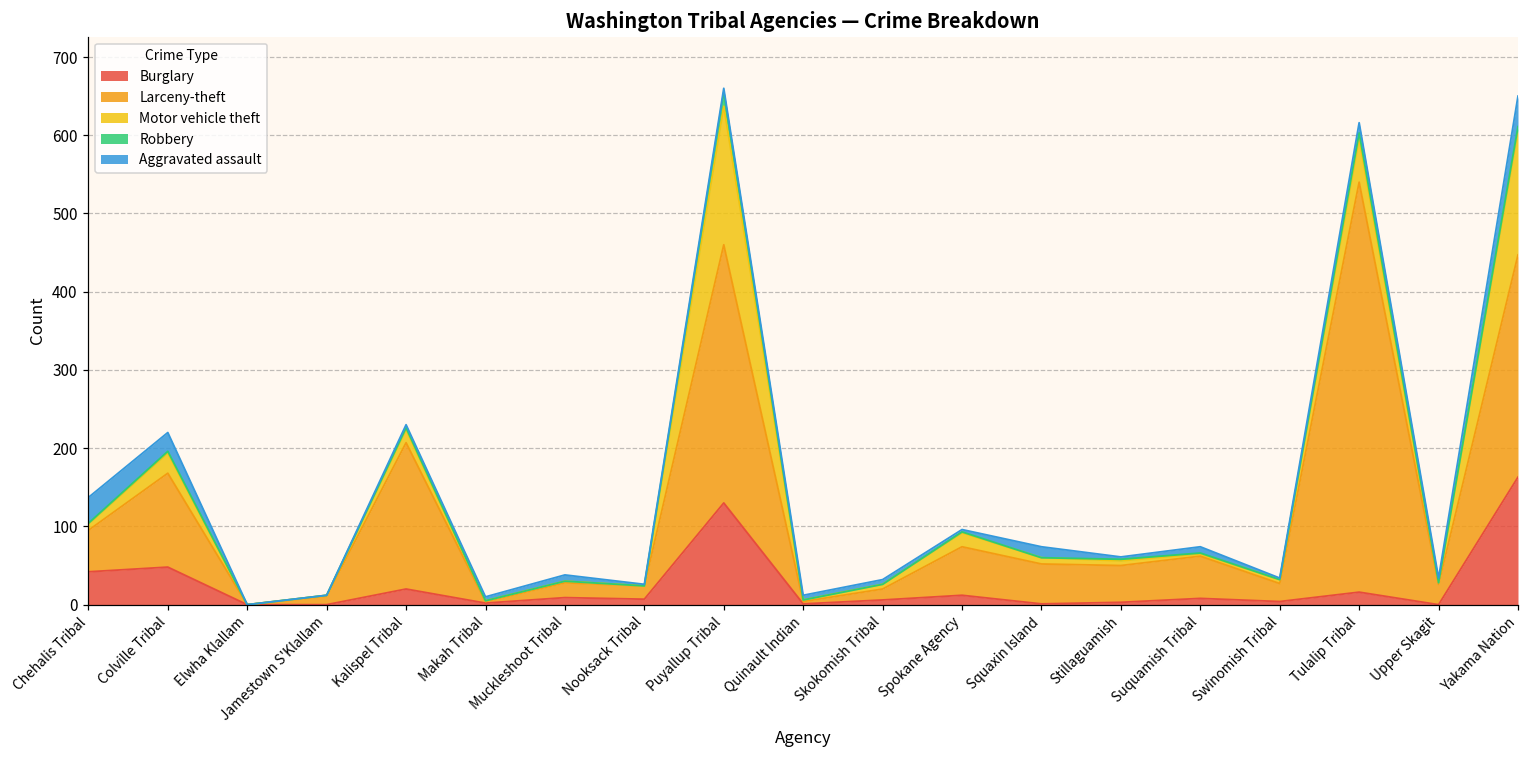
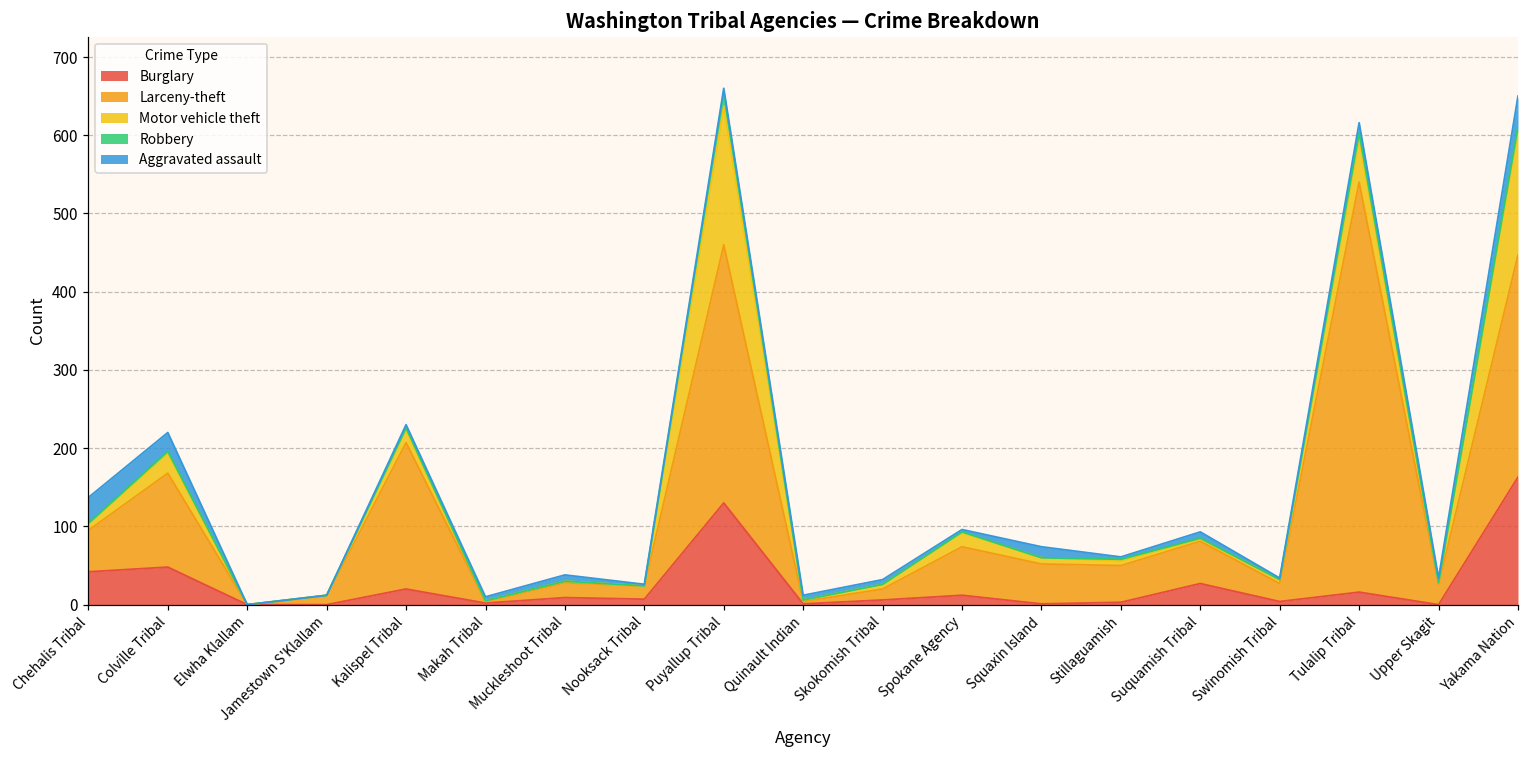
  {
    "Burglary": {
      "Chehalis Tribal": 40,
      "Colville Tribal": 50,
      "Jamestown S'Klallam": 0,
      "Kalispel Tribal": 20,
      "Muckleshoot Tribal": 10,
      "Nooksack Tribal": 10,
      "Puyallup Tribal": 130,
      "Skokomish Tribal": 10,
      "Spokane Agency": 10,
      "Squaxin Island": 0,
      "Stillaguamish": 0,
-     "Suquamish Tribal": 10,
+     "Suquamish Tribal": 30,
      "Swinomish Tribal": 0,
      "Tulalip Tribal": 20,
      "Upper Skagit": 0,
      "Yakama Nation": 160
    },
    "Robbery": {
      "Puyallup Tribal": 20,
      "Tulalip Tribal": 10,
      "Yakama Nation": 10
    },
    "Aggravated assault": {
      "Chehalis Tribal": 30,
      "Colville Tribal": 20,
      "Kalispel Tribal": 0,
      "Makah Tribal": 10,
      "Muckleshoot Tribal": 10,
      "Puyallup Tribal": 10,
      "Quinault Indian": 10,
      "Skokomish Tribal": 10,
      "Squaxin Island": 10,
      "Suquamish Tribal": 10,
      "Tulalip Tribal": 10,
      "Upper Skagit": 10,
      "Yakama Nation": 40
    }
  }
